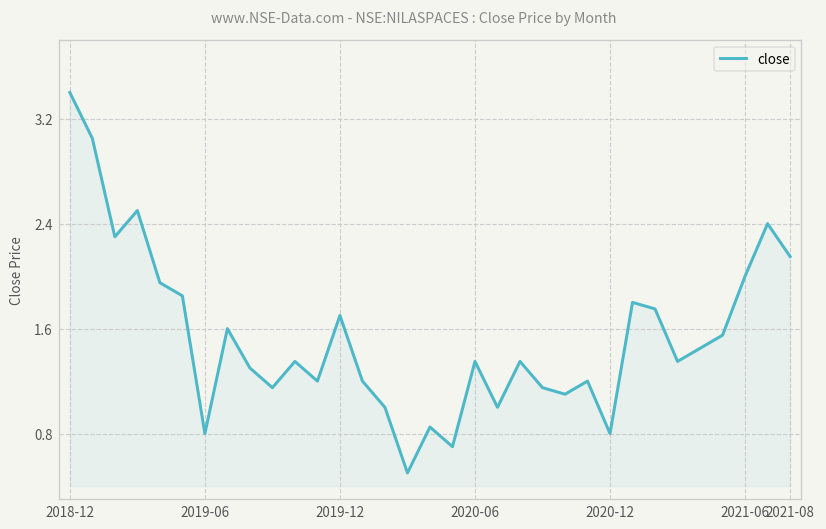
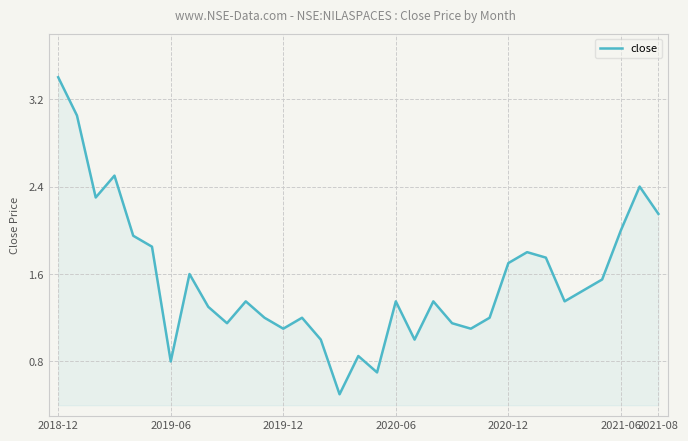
  {
    "2018-12": 3.4,
    "2019-06": 0.8,
-   "2019-12": 1.7,
+   "2019-12": 1.1,
    "2020-06": 1.35,
-   "2020-12": 0.8,
+   "2020-12": 1.7,
    "2021-06": 2.0,
    "2021-08": 2.15
  }
